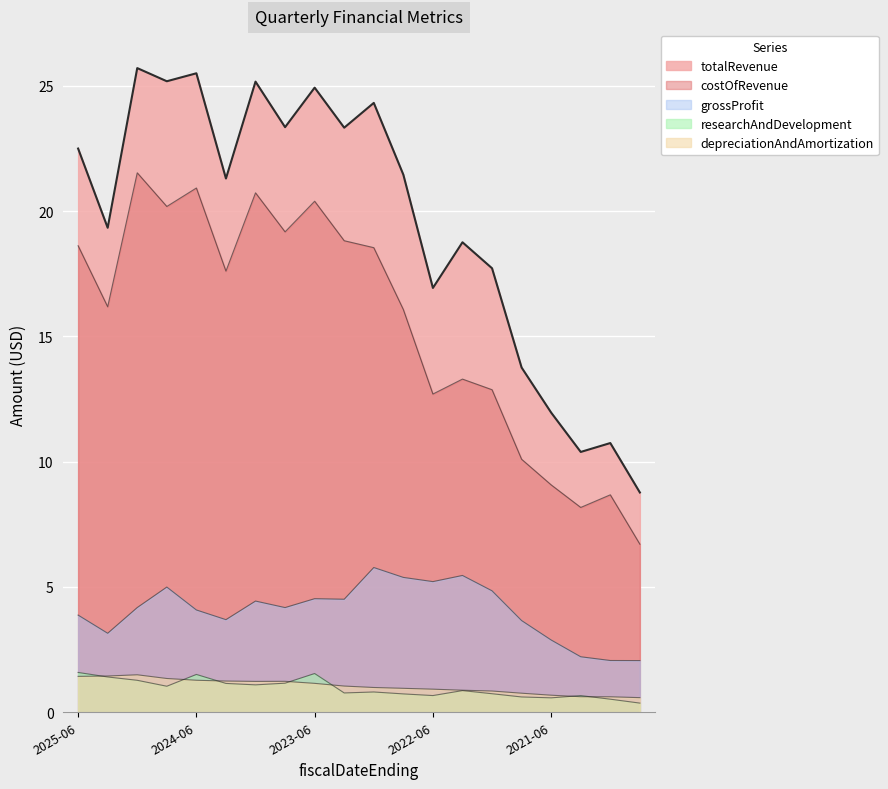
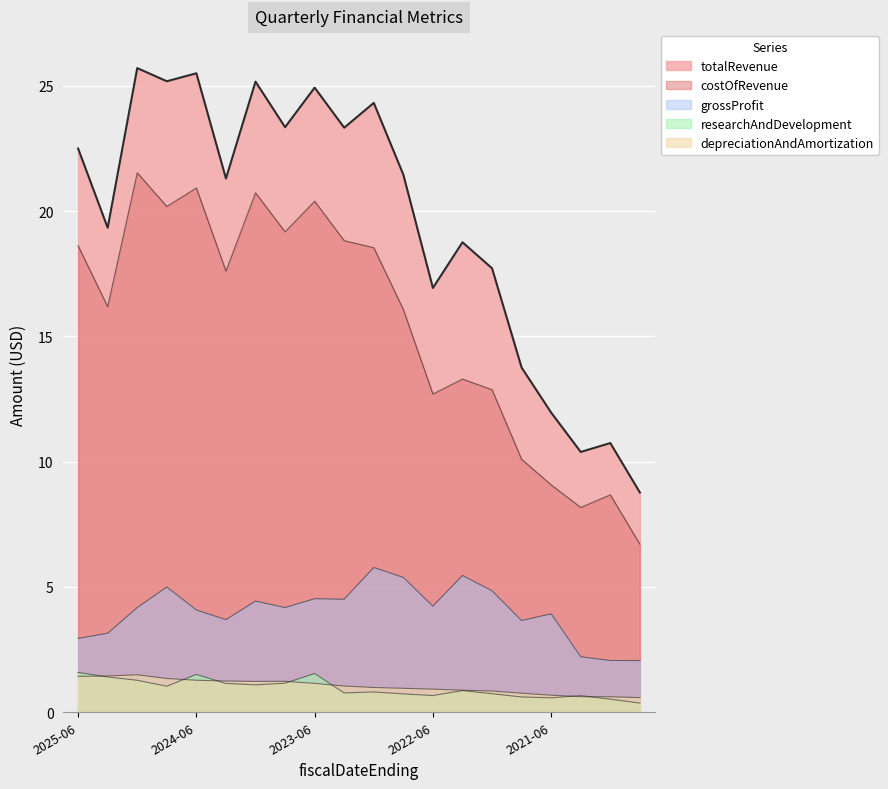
  {
    "grossProfit": {
-     "2025-06": 3.9,
+     "2025-06": 2.9,
      "2024-06": 4.1,
      "2023-06": 4.5,
-     "2022-06": 5.2,
-     "2021-06": 2.9
+     "2022-06": 4.2,
+     "2021-06": 3.9
    },
    "researchAndDevelopment": {
      "2025-06": 1.6,
      "2024-06": 1.5,
      "2023-06": 1.5,
      "2022-06": 0.7,
      "2021-06": 0.6
    }
  }
